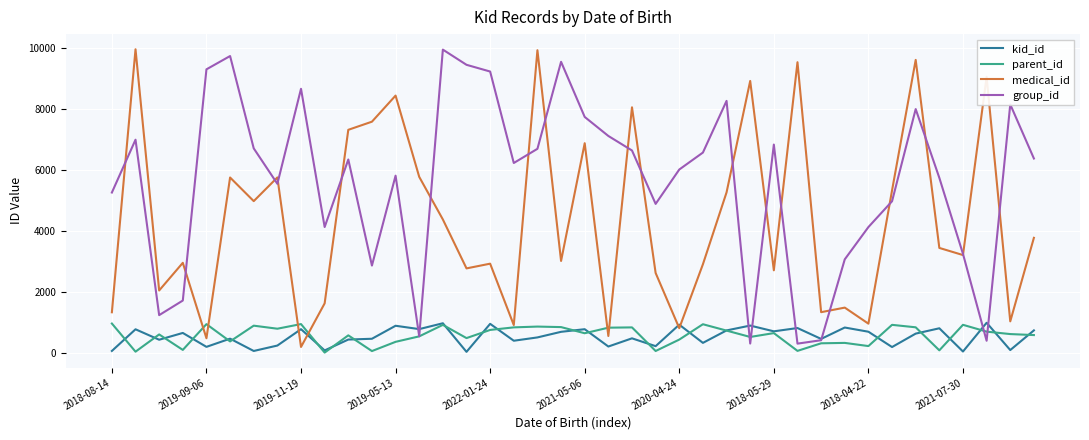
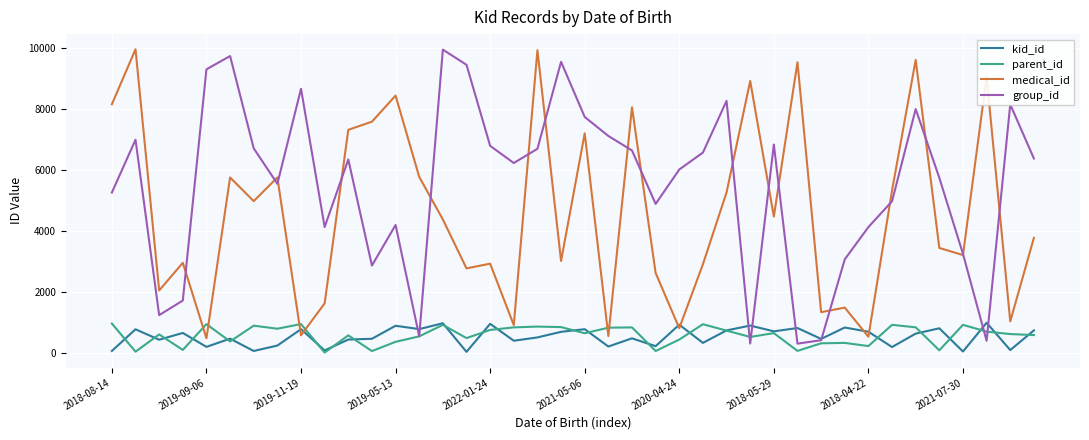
  {
    "medical_id": {
-     "2018-08-14": 1300,
+     "2018-08-14": 8200,
      "2019-09-06": 500,
-     "2019-11-19": 200,
+     "2019-11-19": 600,
      "2019-05-13": 8400,
      "2022-01-24": 2900,
-     "2021-05-06": 6900,
+     "2021-05-06": 7200,
      "2020-04-24": 800,
-     "2018-05-29": 2700,
-     "2018-04-22": 1000
+     "2018-05-29": 4500,
+     "2018-04-22": 500
    },
    "group_id": {
      "2018-08-14": 5300,
      "2019-09-06": 9300,
      "2019-11-19": 8700,
-     "2019-05-13": 5800,
-     "2022-01-24": 9200,
+     "2019-05-13": 4200,
+     "2022-01-24": 6800,
      "2021-05-06": 7700,
      "2020-04-24": 6000,
      "2018-05-29": 6800,
      "2018-04-22": 4100
    }
  }
